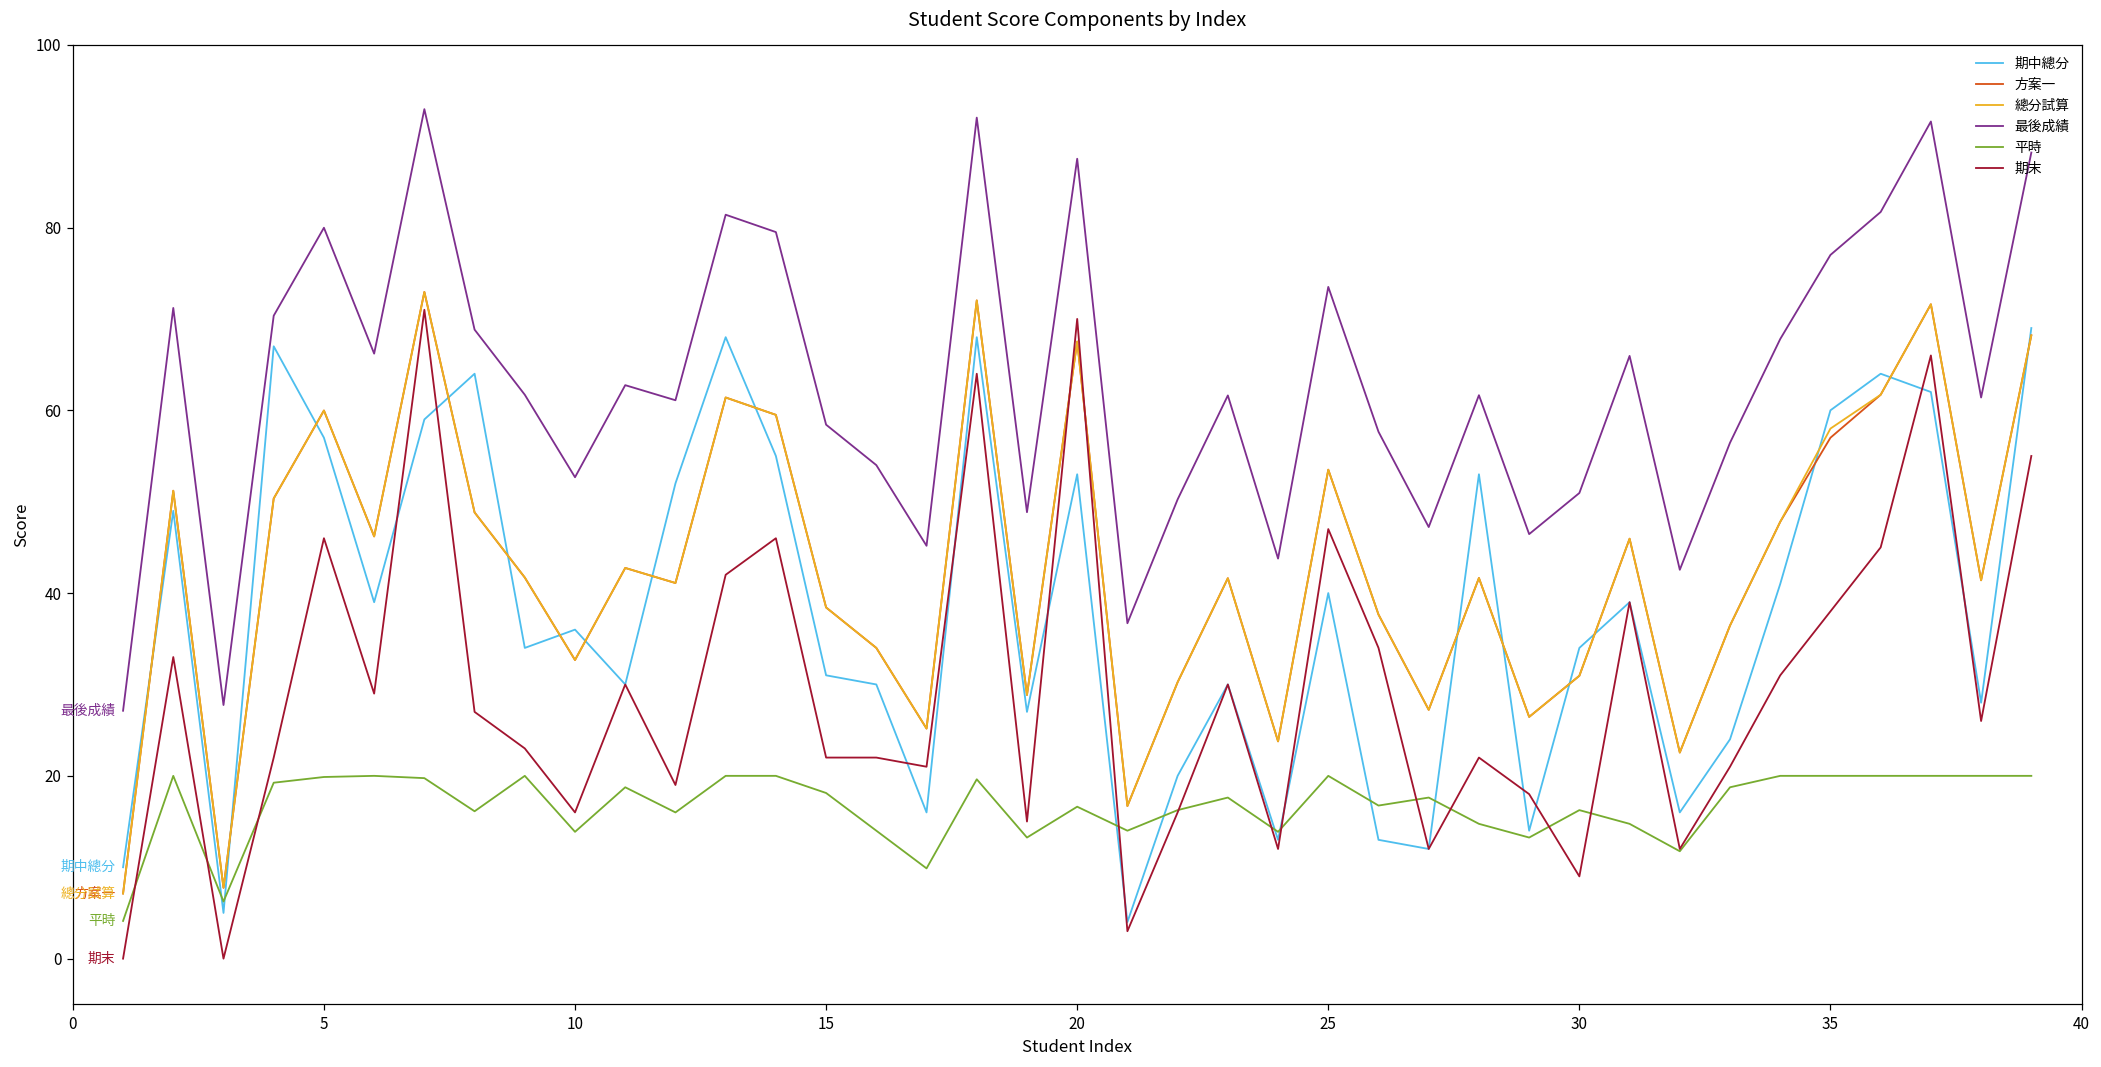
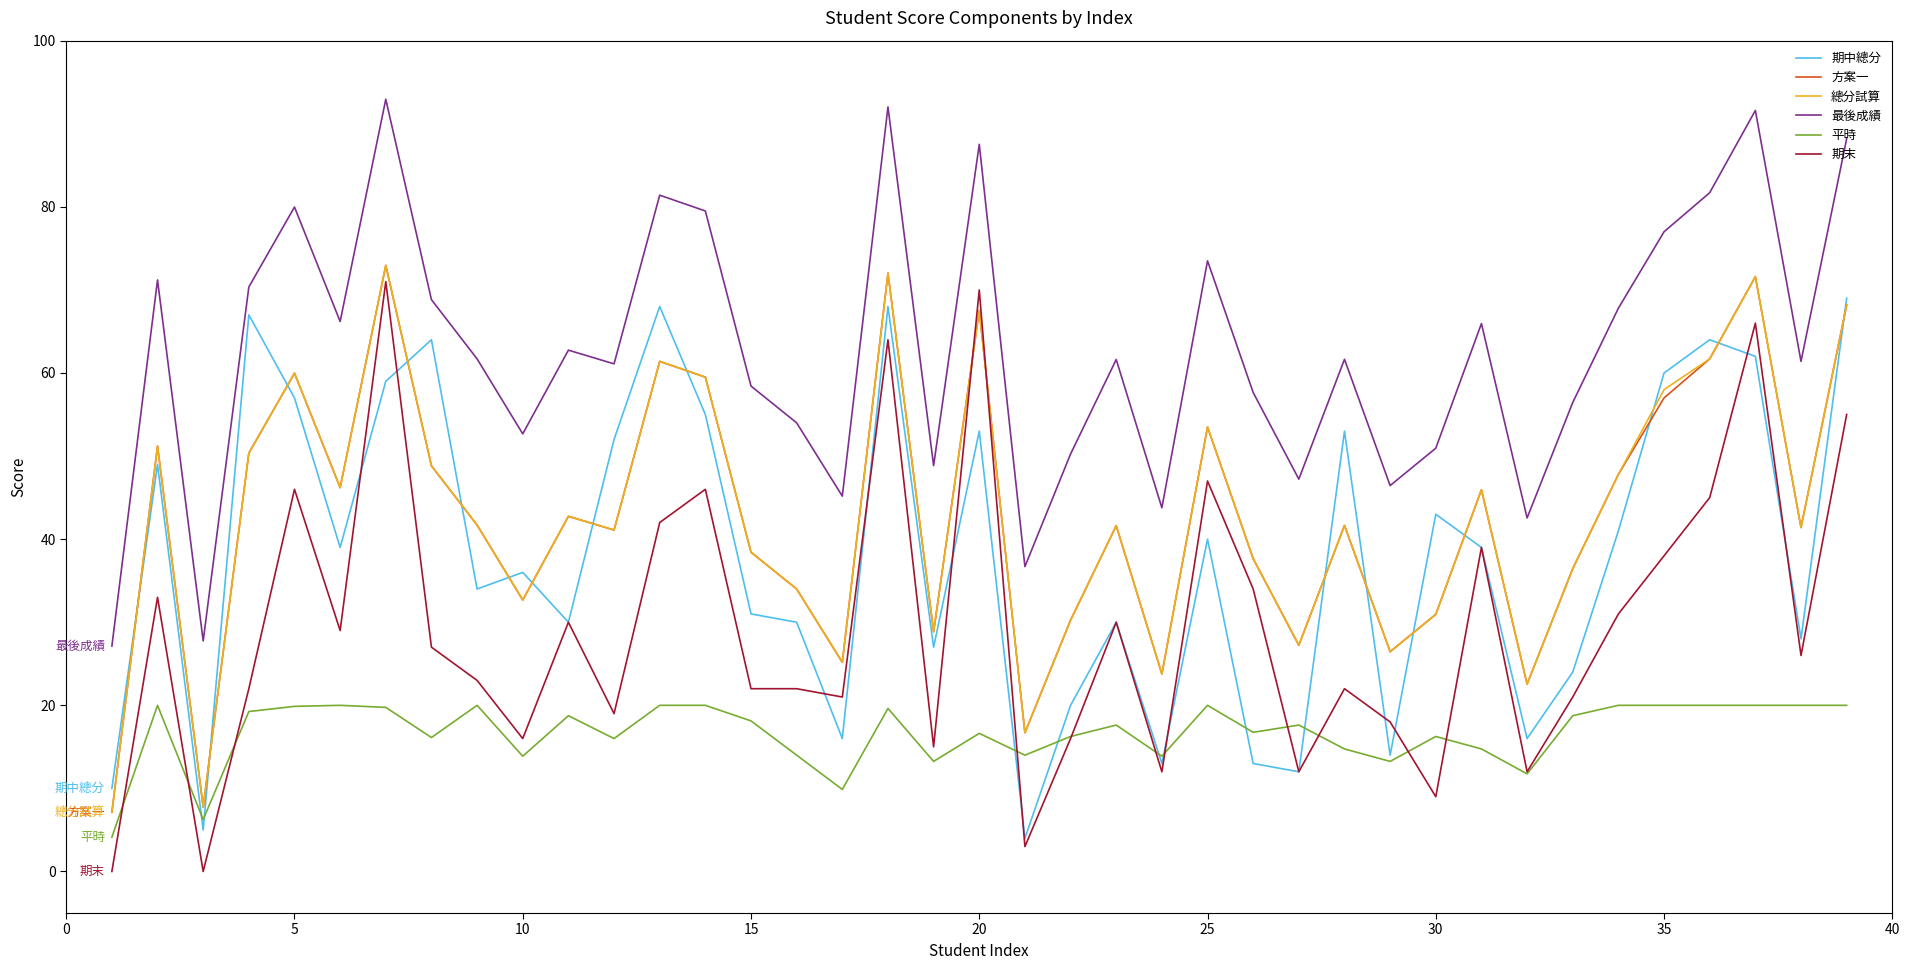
  {
    "期中總分": {
      "5": 57,
      "10": 36,
      "15": 31,
      "20": 53,
      "25": 40,
-     "30": 34,
+     "30": 43,
      "35": 60
    },
    "方案一": {
      "35": 57
    },
    "總分試算": {
      "35": 58
    },
    "最後成績": {
      "5": 80,
      "10": 53,
      "15": 58,
      "20": 88,
      "25": 74,
      "30": 51,
      "35": 77
    },
    "平時": {
      "5": 20,
      "10": 14,
      "15": 18,
      "20": 17,
      "25": 20,
      "30": 16,
      "35": 20
    },
    "期末": {
      "5": 46,
      "10": 16,
      "15": 22,
      "20": 70,
      "25": 47,
      "30": 9,
      "35": 38
    }
  }
